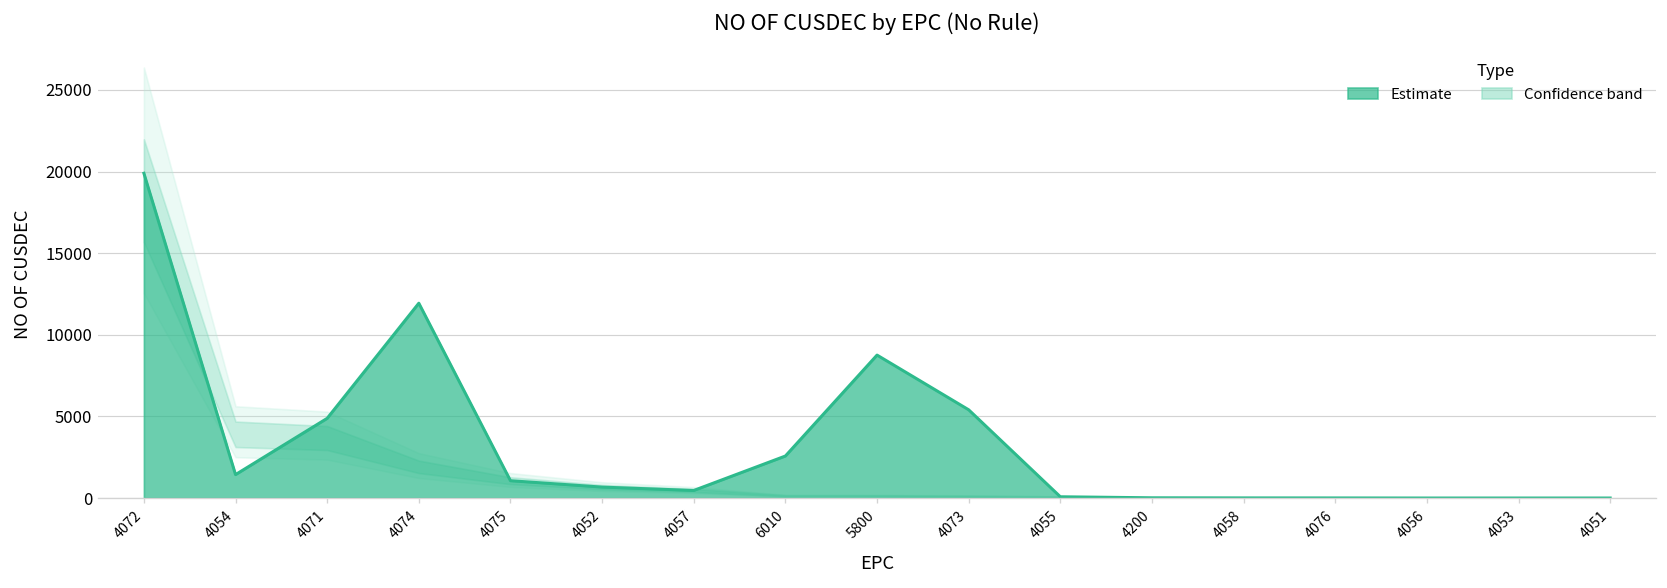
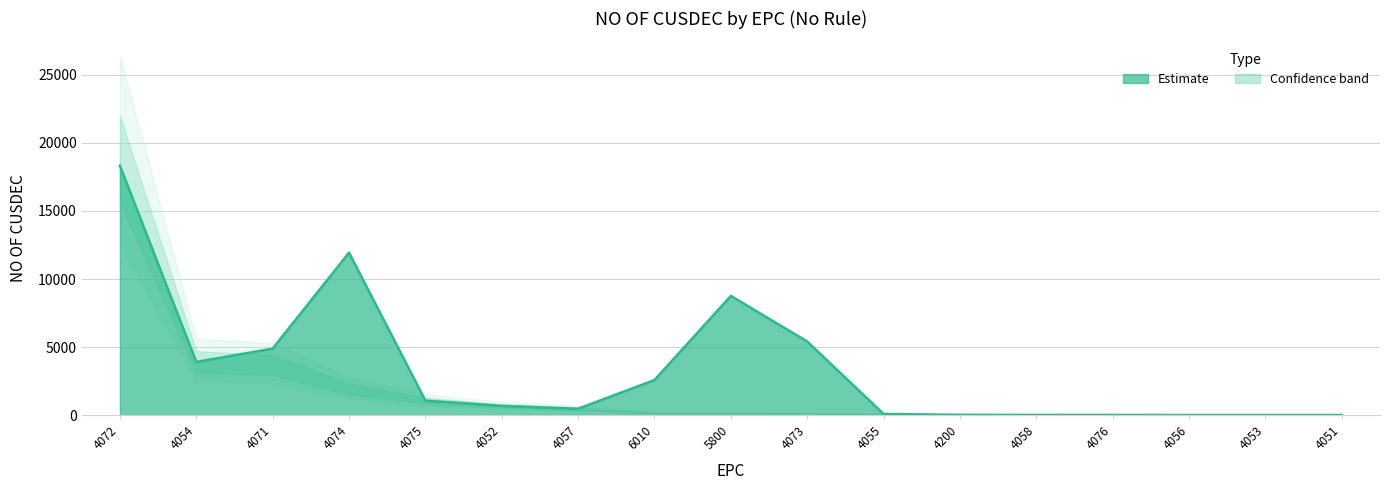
  {
    "Estimate": {
-     "4072": 19900,
-     "4054": 1400,
+     "4072": 18300,
+     "4054": 3900,
      "4071": 4900,
      "4074": 11900,
      "4075": 1100,
      "6010": 2600,
      "5800": 8800,
      "4073": 5400
    }
  }
